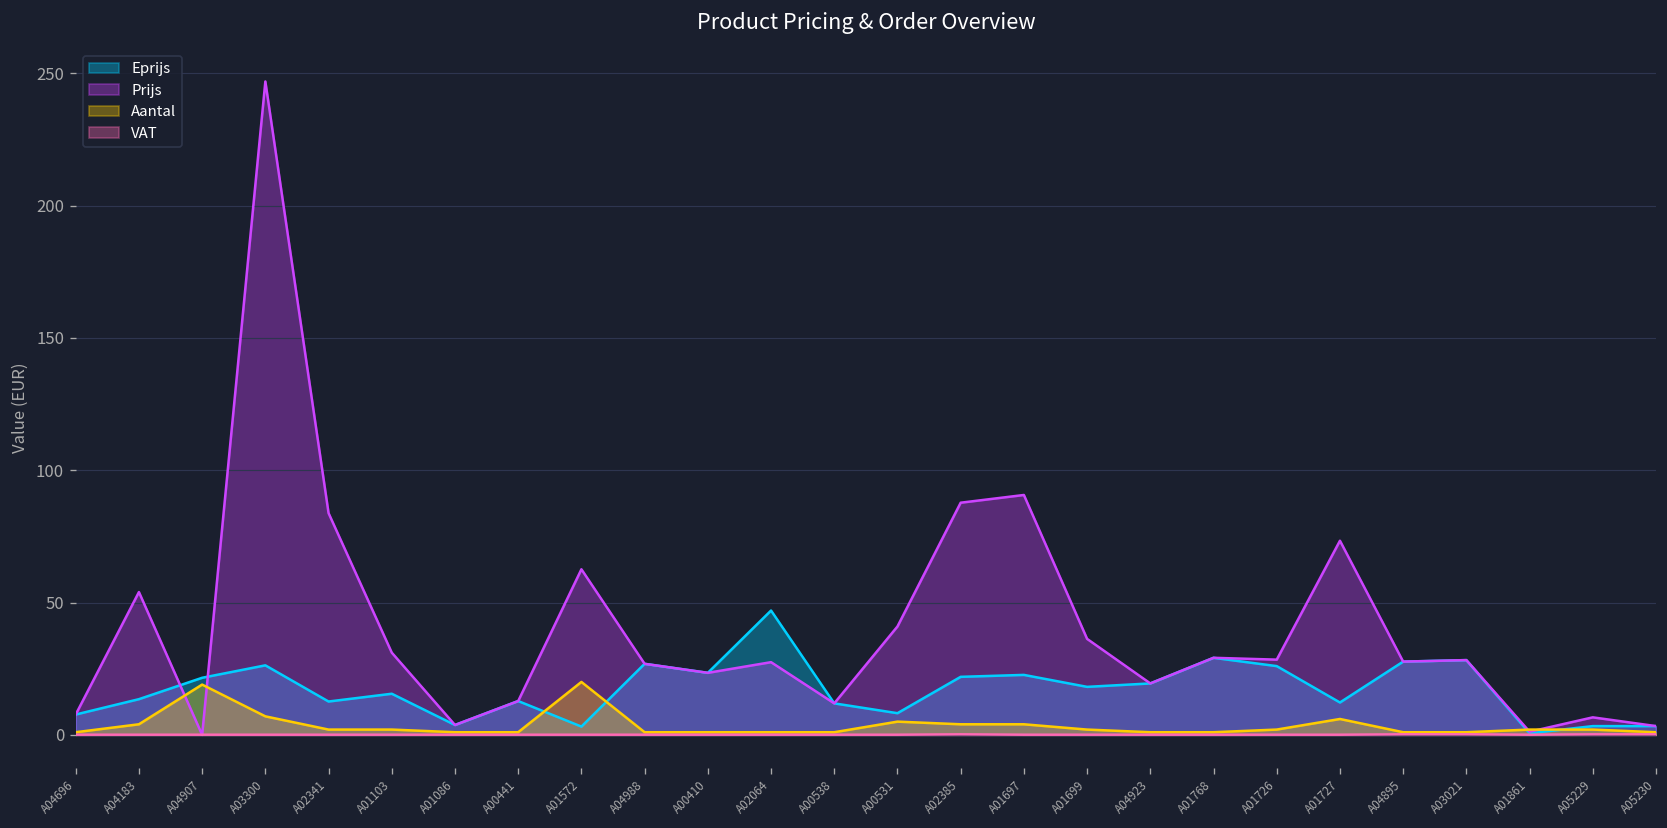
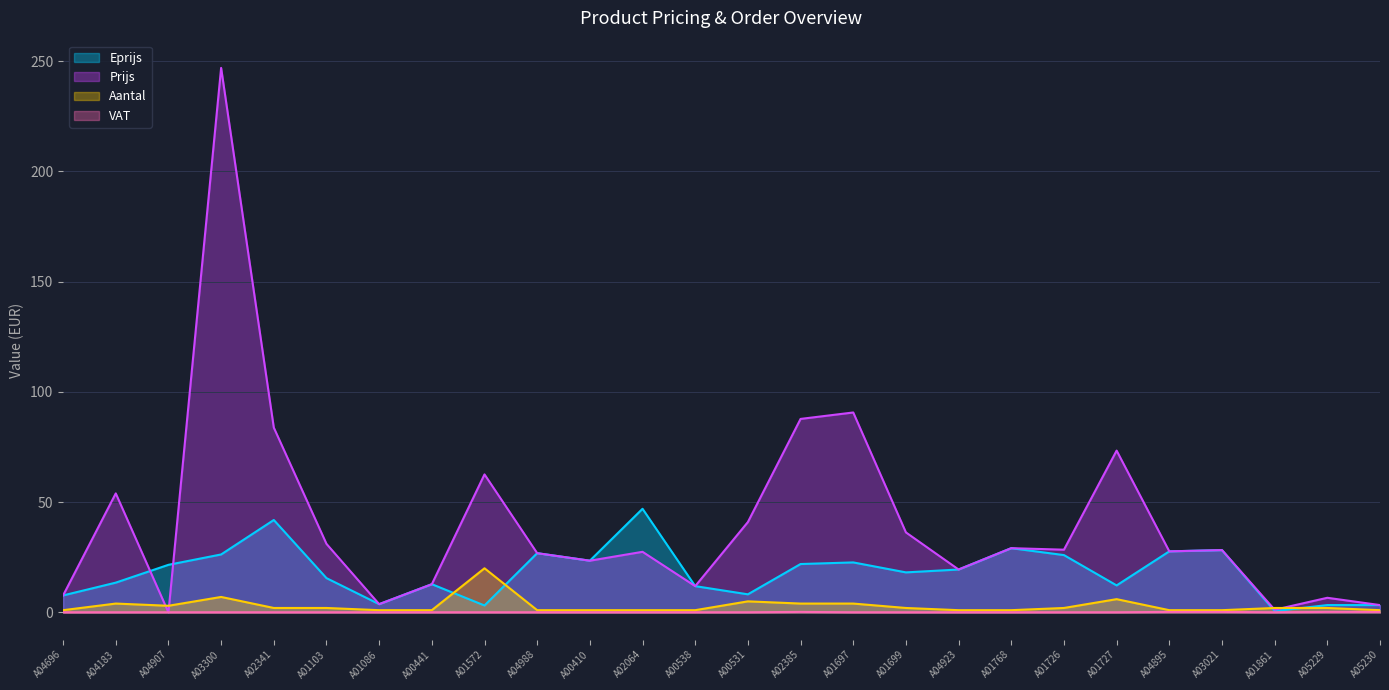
  {
    "Eprijs": {
      "A04183": 13,
      "A04907": 22,
      "A03300": 26,
-     "A02341": 13,
+     "A02341": 42,
      "A01103": 16,
      "A01572": 3,
      "A02064": 47,
      "A00531": 8,
      "A02385": 22,
      "A01697": 23,
      "A01699": 18,
      "A01726": 26,
      "A01727": 12,
      "A05229": 3
    },
    "Aantal": {
      "A04183": 4,
-     "A04907": 19,
+     "A04907": 3,
      "A03300": 7,
      "A02341": 2,
      "A01103": 2,
      "A01572": 20,
      "A00531": 5,
      "A02385": 4,
      "A01697": 4,
      "A01699": 2,
      "A01726": 2,
      "A01727": 6,
      "A05229": 2
    }
  }
